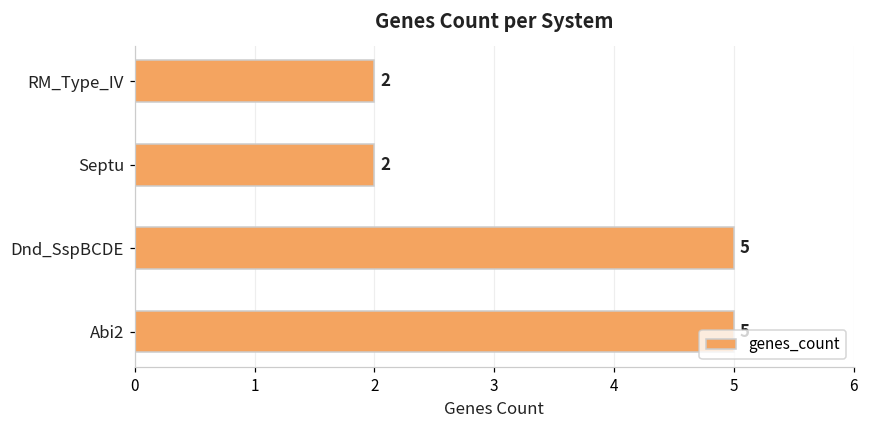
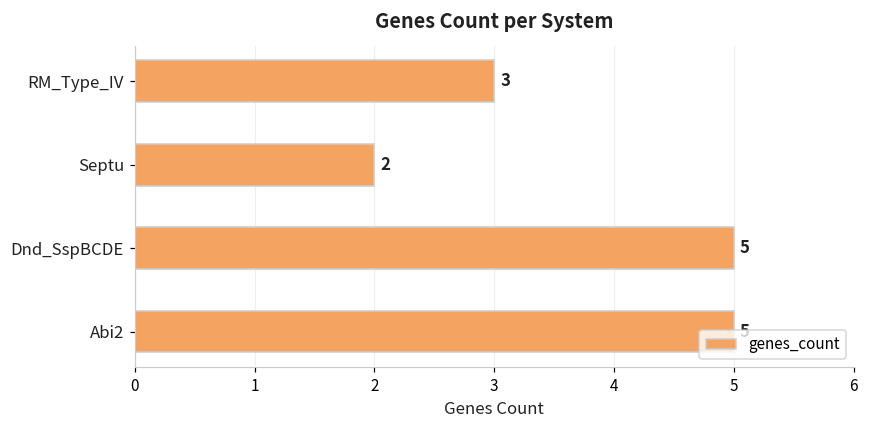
  {
-   "RM_Type_IV": 2,
+   "RM_Type_IV": 3,
    "Septu": 2,
    "Dnd_SspBCDE": 5
  }
